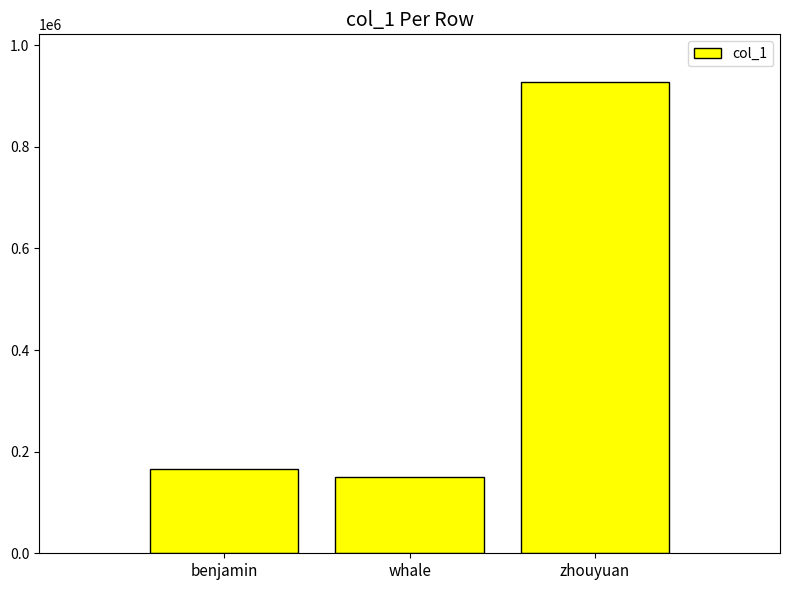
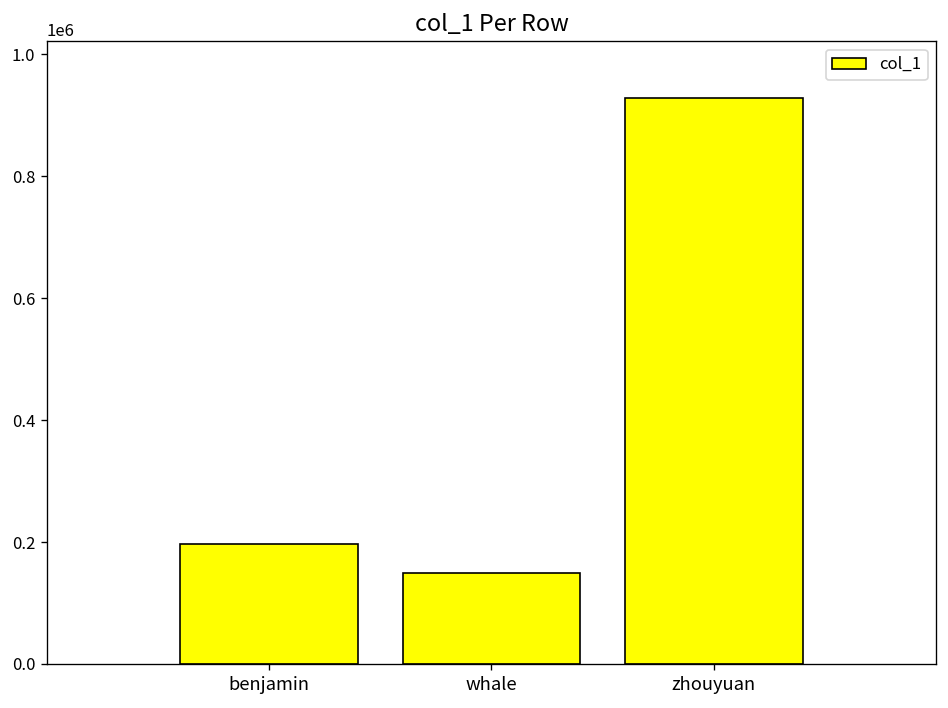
  {
-   "benjamin": 170000,
+   "benjamin": 200000,
    "whale": 150000,
    "zhouyuan": 930000
  }
